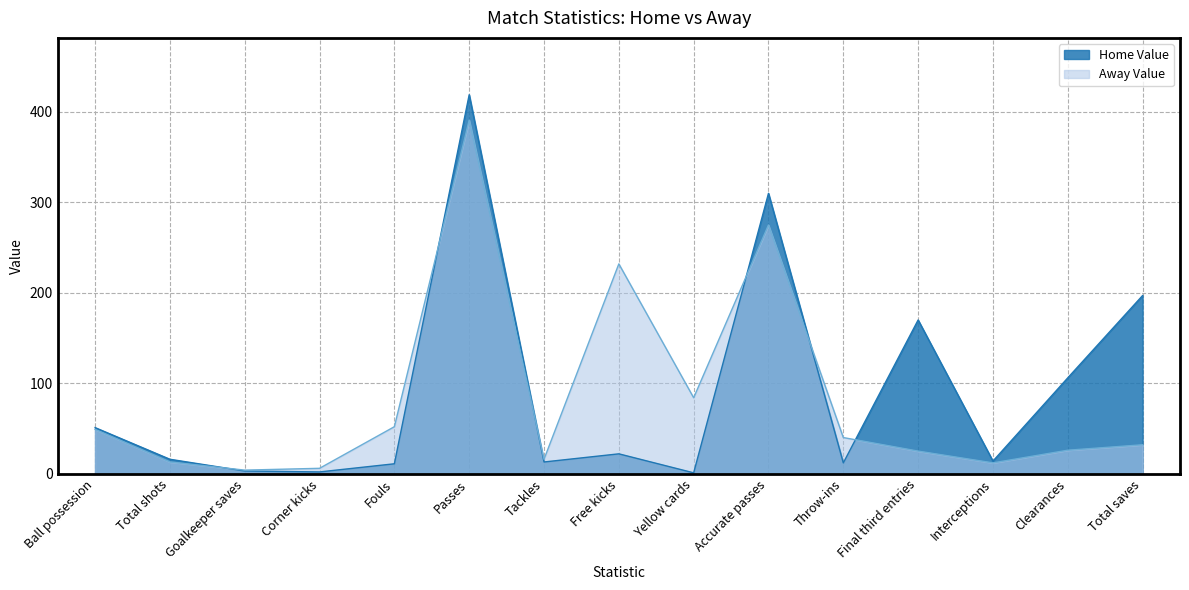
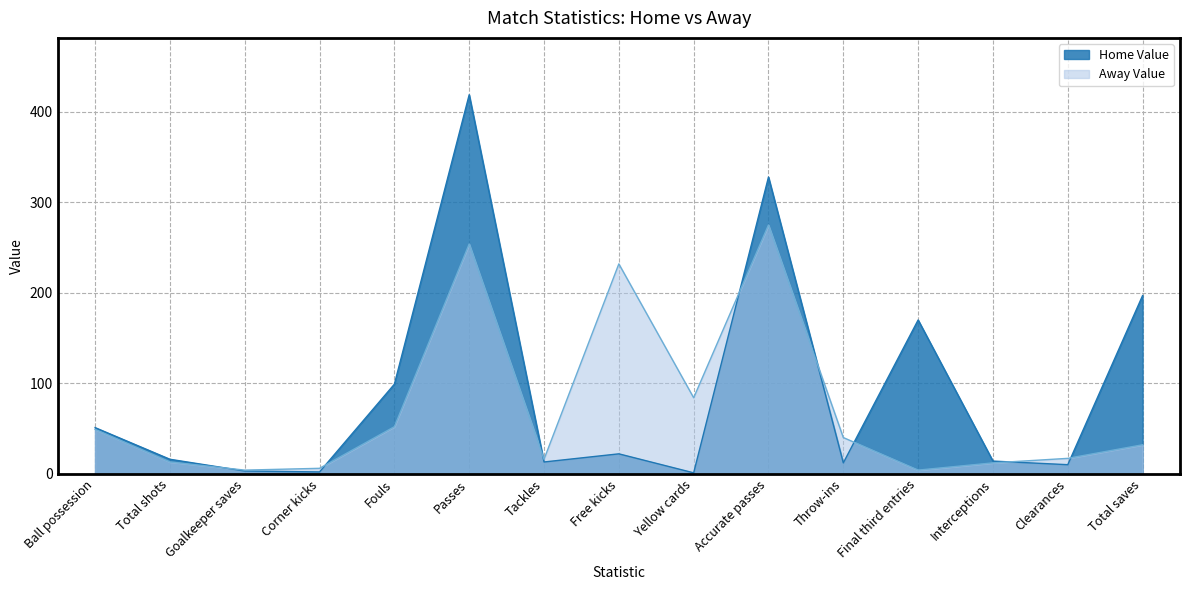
  {
    "Home Value": {
      "Total shots": 20,
      "Corner kicks": 0,
-     "Fouls": 10,
+     "Fouls": 100,
      "Passes": 420,
      "Tackles": 10,
      "Free kicks": 20,
      "Yellow cards": 0,
-     "Accurate passes": 310,
+     "Accurate passes": 330,
      "Throw-ins": 10,
      "Final third entries": 170,
-     "Clearances": 110,
+     "Clearances": 10,
      "Total saves": 200
    },
    "Away Value": {
      "Total shots": 10,
      "Corner kicks": 10,
      "Fouls": 50,
-     "Passes": 390,
+     "Passes": 250,
      "Tackles": 20,
      "Free kicks": 230,
      "Yellow cards": 80,
      "Accurate passes": 280,
      "Throw-ins": 40,
-     "Final third entries": 30,
-     "Clearances": 30,
+     "Final third entries": 0,
+     "Clearances": 20,
      "Total saves": 30
    }
  }
